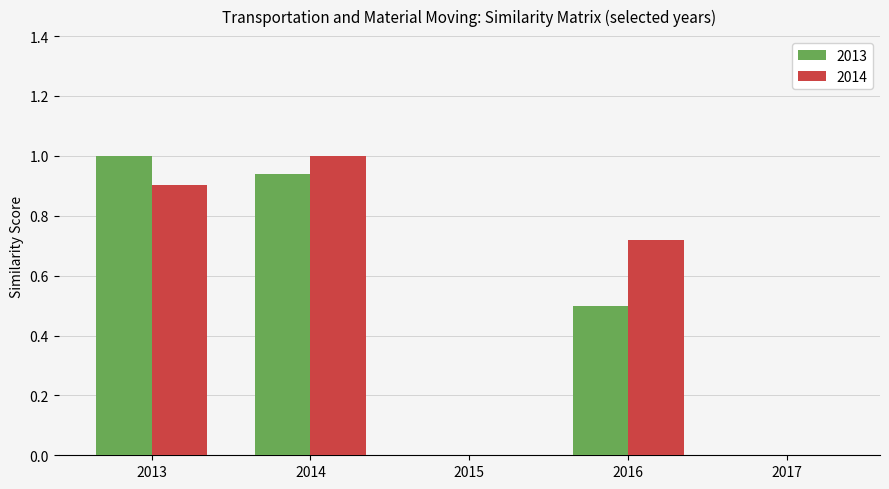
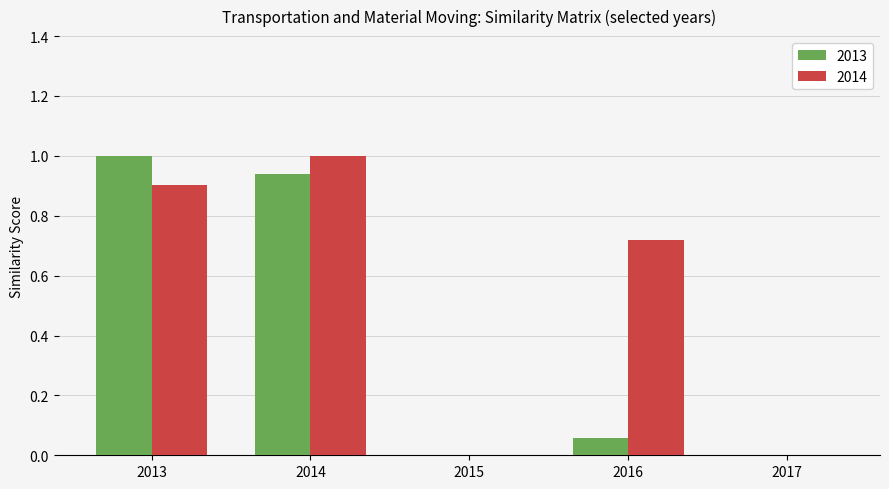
  {
    "2013": {
      "2013": 1.00,
      "2014": 0.94,
      "2015": 0.00,
-     "2016": 0.50,
+     "2016": 0.06,
      "2017": 0.00
    },
    "2014": {
      "2013": 0.90,
      "2014": 1.00,
      "2015": 0.00,
      "2016": 0.72,
      "2017": 0.00
    }
  }
